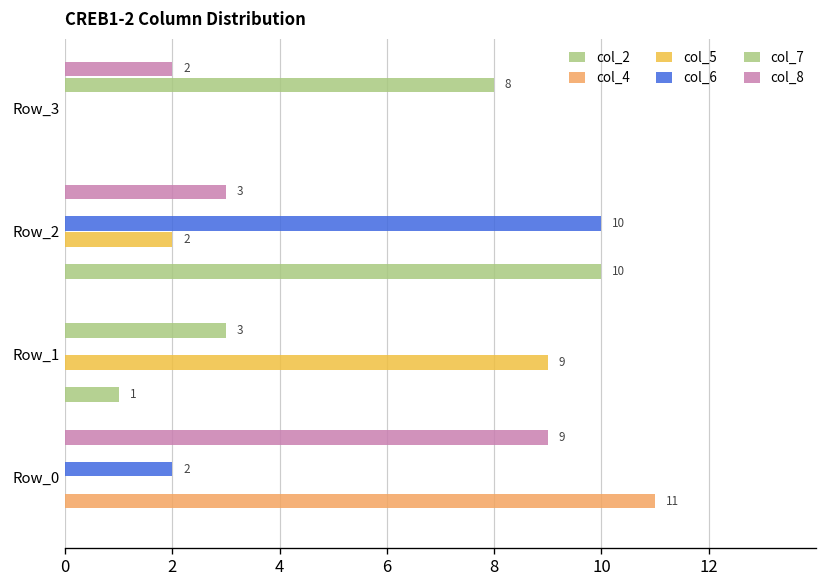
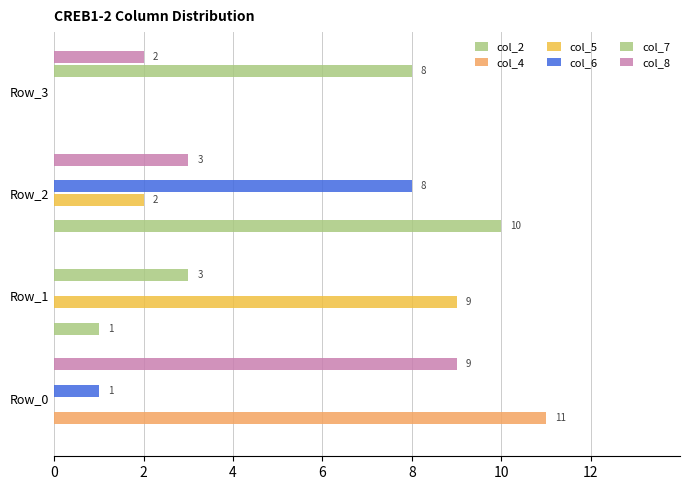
  {
    "col_6": {
-     "Row_2": 10,
-     "Row_0": 2
+     "Row_2": 8,
+     "Row_0": 1
    },
    "col_8": {
      "Row_3": 2,
      "Row_2": 3,
      "Row_0": 9
    }
  }
